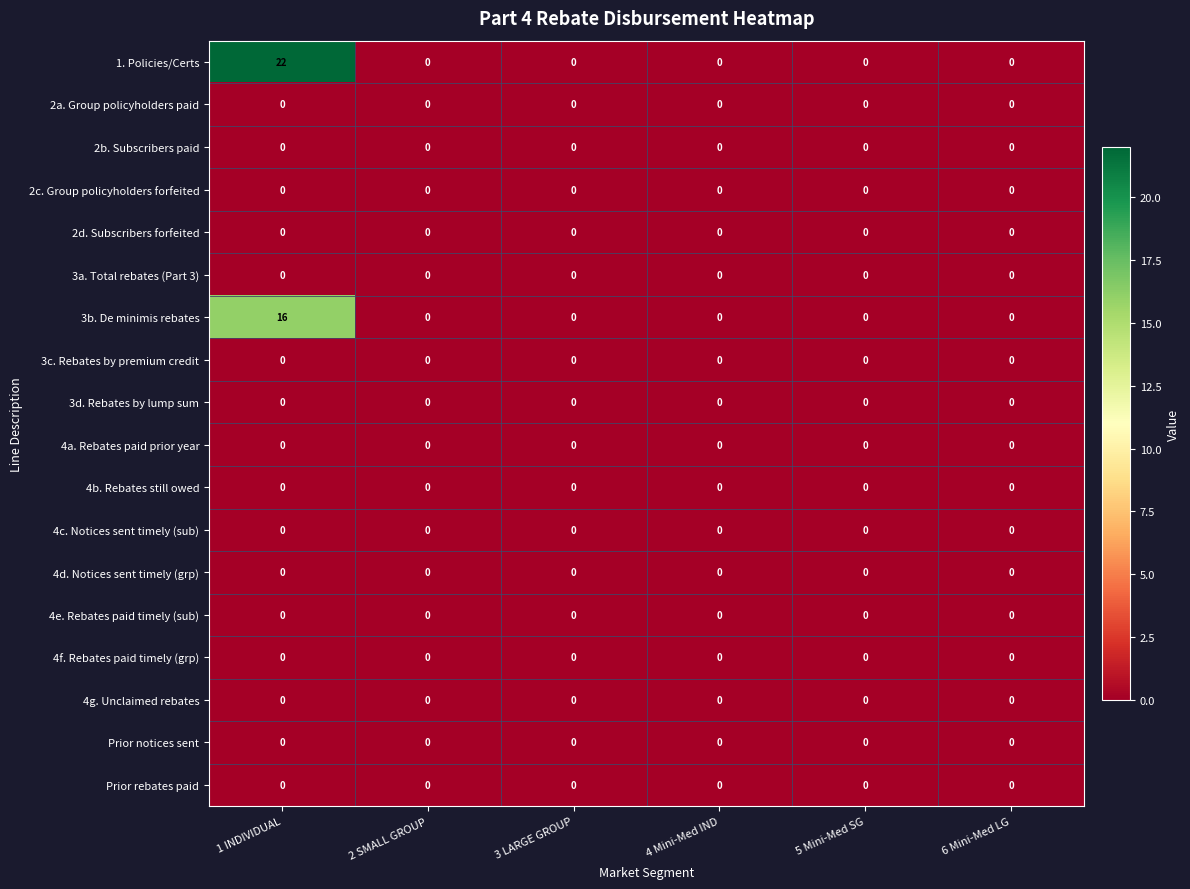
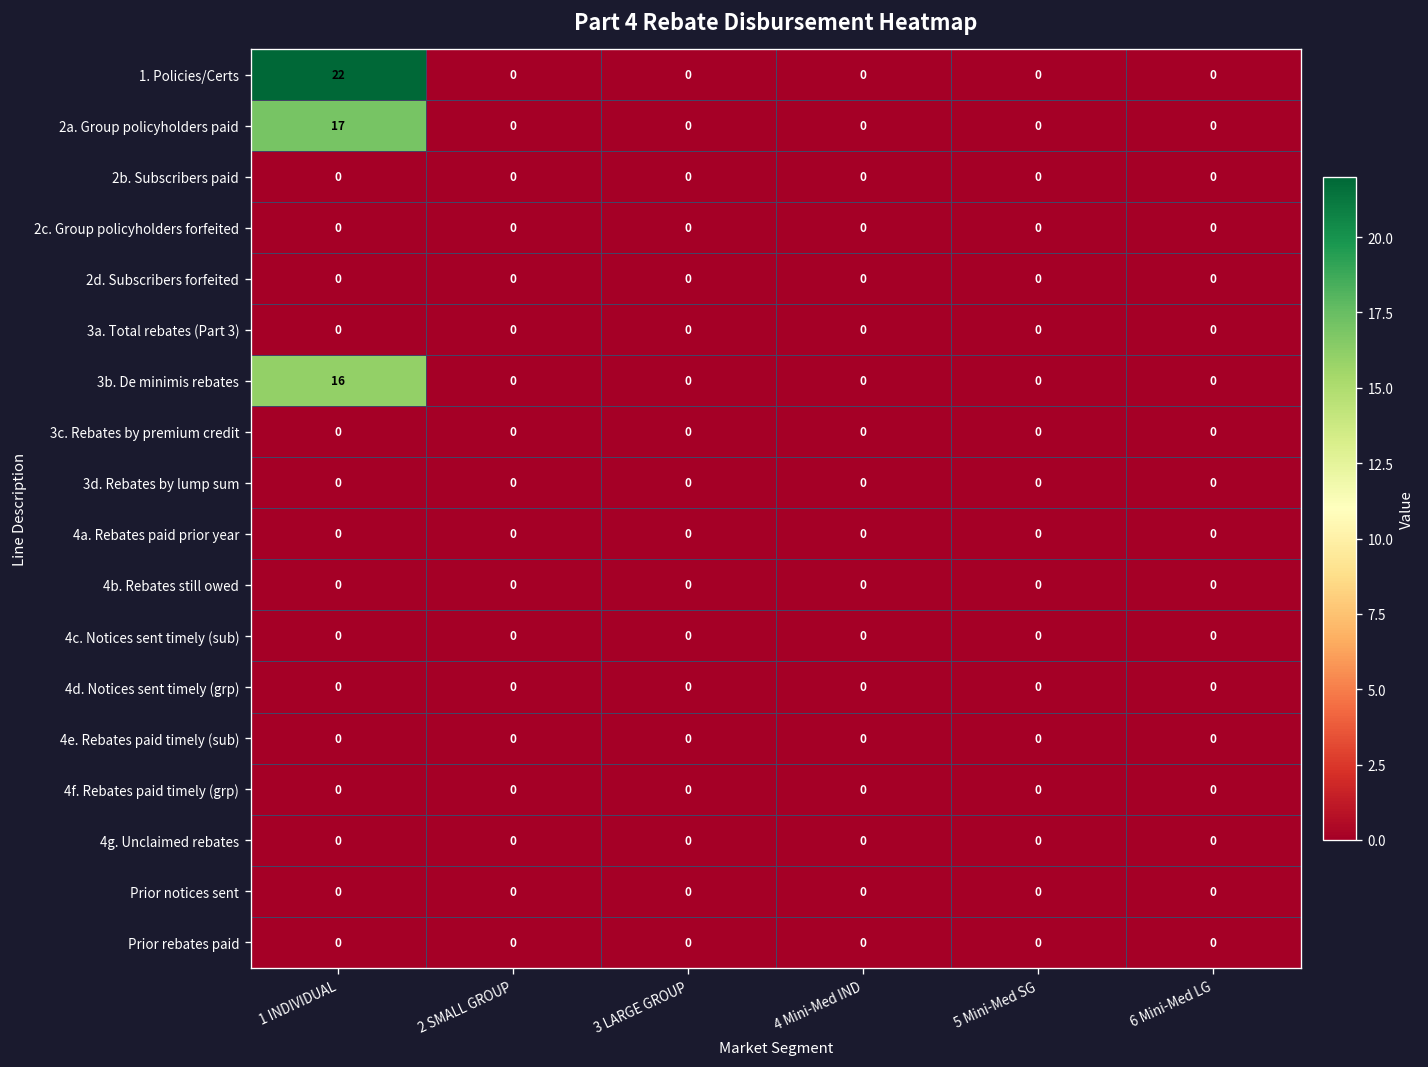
  {
    "1. Policies/Certs": {
      "1 INDIVIDUAL": 22,
      "2 SMALL GROUP": 0,
      "3 LARGE GROUP": 0,
      "4 Mini-Med IND": 0,
      "5 Mini-Med SG": 0,
      "6 Mini-Med LG": 0
    },
    "2a. Group policyholders paid": {
-     "1 INDIVIDUAL": 0,
+     "1 INDIVIDUAL": 17,
      "2 SMALL GROUP": 0,
      "3 LARGE GROUP": 0,
      "4 Mini-Med IND": 0,
      "5 Mini-Med SG": 0,
      "6 Mini-Med LG": 0
    },
    "2b. Subscribers paid": {
      "1 INDIVIDUAL": 0,
      "2 SMALL GROUP": 0,
      "3 LARGE GROUP": 0,
      "4 Mini-Med IND": 0,
      "5 Mini-Med SG": 0,
      "6 Mini-Med LG": 0
    },
    "2c. Group policyholders forfeited": {
      "1 INDIVIDUAL": 0,
      "2 SMALL GROUP": 0,
      "3 LARGE GROUP": 0,
      "4 Mini-Med IND": 0,
      "5 Mini-Med SG": 0,
      "6 Mini-Med LG": 0
    },
    "2d. Subscribers forfeited": {
      "1 INDIVIDUAL": 0,
      "2 SMALL GROUP": 0,
      "3 LARGE GROUP": 0,
      "4 Mini-Med IND": 0,
      "5 Mini-Med SG": 0,
      "6 Mini-Med LG": 0
    },
    "3a. Total rebates (Part 3)": {
      "1 INDIVIDUAL": 0,
      "2 SMALL GROUP": 0,
      "3 LARGE GROUP": 0,
      "4 Mini-Med IND": 0,
      "5 Mini-Med SG": 0,
      "6 Mini-Med LG": 0
    },
    "3b. De minimis rebates": {
      "1 INDIVIDUAL": 16,
      "2 SMALL GROUP": 0,
      "3 LARGE GROUP": 0,
      "4 Mini-Med IND": 0,
      "5 Mini-Med SG": 0,
      "6 Mini-Med LG": 0
    },
    "3c. Rebates by premium credit": {
      "1 INDIVIDUAL": 0,
      "2 SMALL GROUP": 0,
      "3 LARGE GROUP": 0,
      "4 Mini-Med IND": 0,
      "5 Mini-Med SG": 0,
      "6 Mini-Med LG": 0
    },
    "3d. Rebates by lump sum": {
      "1 INDIVIDUAL": 0,
      "2 SMALL GROUP": 0,
      "3 LARGE GROUP": 0,
      "4 Mini-Med IND": 0,
      "5 Mini-Med SG": 0,
      "6 Mini-Med LG": 0
    },
    "4a. Rebates paid prior year": {
      "1 INDIVIDUAL": 0,
      "2 SMALL GROUP": 0,
      "3 LARGE GROUP": 0,
      "4 Mini-Med IND": 0,
      "5 Mini-Med SG": 0,
      "6 Mini-Med LG": 0
    },
    "4b. Rebates still owed": {
      "1 INDIVIDUAL": 0,
      "2 SMALL GROUP": 0,
      "3 LARGE GROUP": 0,
      "4 Mini-Med IND": 0,
      "5 Mini-Med SG": 0,
      "6 Mini-Med LG": 0
    },
    "4c. Notices sent timely (sub)": {
      "1 INDIVIDUAL": 0,
      "2 SMALL GROUP": 0,
      "3 LARGE GROUP": 0,
      "4 Mini-Med IND": 0,
      "5 Mini-Med SG": 0,
      "6 Mini-Med LG": 0
    },
    "4d. Notices sent timely (grp)": {
      "1 INDIVIDUAL": 0,
      "2 SMALL GROUP": 0,
      "3 LARGE GROUP": 0,
      "4 Mini-Med IND": 0,
      "5 Mini-Med SG": 0,
      "6 Mini-Med LG": 0
    },
    "4e. Rebates paid timely (sub)": {
      "1 INDIVIDUAL": 0,
      "2 SMALL GROUP": 0,
      "3 LARGE GROUP": 0,
      "4 Mini-Med IND": 0,
      "5 Mini-Med SG": 0,
      "6 Mini-Med LG": 0
    },
    "4f. Rebates paid timely (grp)": {
      "1 INDIVIDUAL": 0,
      "2 SMALL GROUP": 0,
      "3 LARGE GROUP": 0,
      "4 Mini-Med IND": 0,
      "5 Mini-Med SG": 0,
      "6 Mini-Med LG": 0
    },
    "4g. Unclaimed rebates": {
      "1 INDIVIDUAL": 0,
      "2 SMALL GROUP": 0,
      "3 LARGE GROUP": 0,
      "4 Mini-Med IND": 0,
      "5 Mini-Med SG": 0,
      "6 Mini-Med LG": 0
    },
    "Prior notices sent": {
      "1 INDIVIDUAL": 0,
      "2 SMALL GROUP": 0,
      "3 LARGE GROUP": 0,
      "4 Mini-Med IND": 0,
      "5 Mini-Med SG": 0,
      "6 Mini-Med LG": 0
    },
    "Prior rebates paid": {
      "1 INDIVIDUAL": 0,
      "2 SMALL GROUP": 0,
      "3 LARGE GROUP": 0,
      "4 Mini-Med IND": 0,
      "5 Mini-Med SG": 0,
      "6 Mini-Med LG": 0
    }
  }
